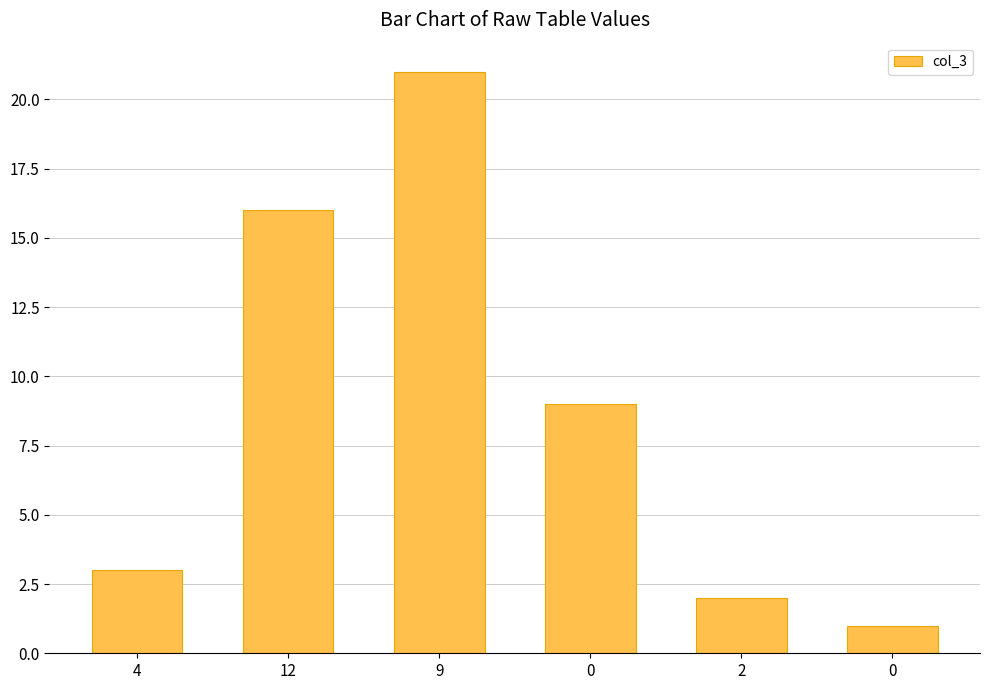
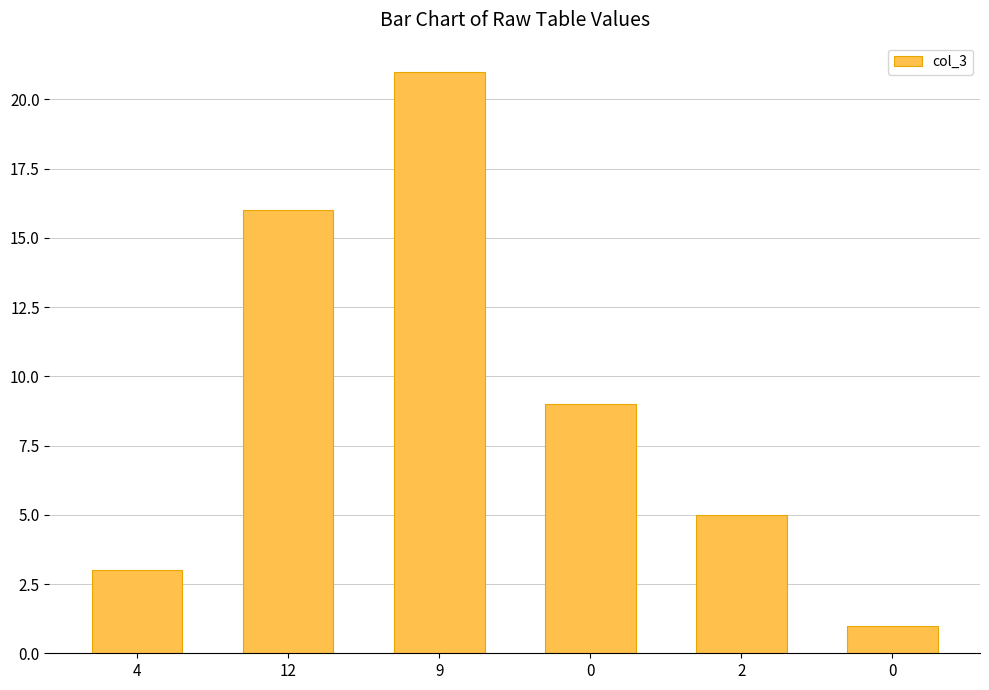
  {
    "4": 3,
    "12": 16,
    "9": 21,
-   "2": 2
+   "2": 5
  }
